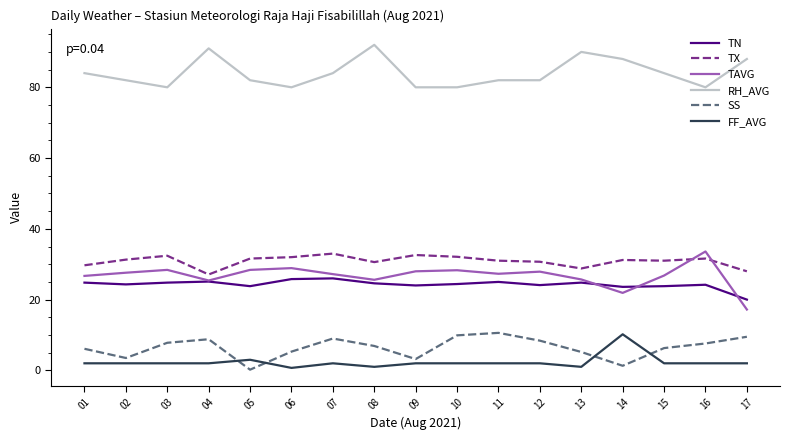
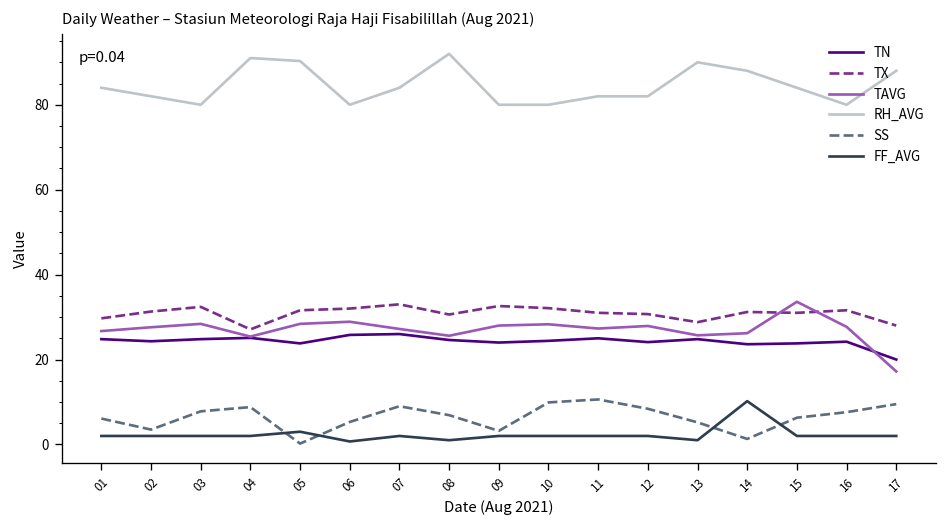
  {
    "TN": {
      "01": 25,
      "02": 24,
      "03": 25,
      "05": 24,
      "06": 26,
      "07": 26,
      "08": 25,
      "09": 24,
      "10": 24,
      "11": 25,
      "12": 24,
      "13": 25,
      "14": 24,
      "15": 24,
      "16": 24,
      "17": 20
    },
    "TX": {
      "01": 30,
      "02": 31,
      "03": 32,
      "04": 27,
      "05": 32,
      "06": 32,
      "07": 33,
      "08": 31,
      "09": 33,
      "10": 32,
      "11": 31,
      "12": 31,
      "13": 29,
      "14": 31,
      "15": 31,
      "16": 32,
      "17": 28
    },
    "TAVG": {
      "01": 27,
      "02": 28,
      "03": 28,
      "05": 28,
      "06": 29,
      "07": 27,
      "08": 26,
      "09": 28,
      "10": 28,
      "11": 27,
      "12": 28,
      "13": 26,
-     "14": 22,
-     "15": 27,
-     "16": 34,
+     "14": 26,
+     "15": 34,
+     "16": 28,
      "17": 17
    },
    "RH_AVG": {
      "02": 82,
      "03": 80,
      "04": 91,
-     "05": 82,
+     "05": 90,
      "06": 80,
      "07": 84,
      "08": 92,
      "09": 80,
      "10": 80,
      "11": 82,
      "12": 82,
      "13": 90,
      "14": 88,
      "15": 84,
      "16": 80,
      "17": 88
    },
    "SS": {
      "01": 6,
      "02": 4,
      "03": 8,
      "04": 9,
      "05": 0,
      "06": 5,
      "07": 9,
      "08": 7,
      "09": 3,
      "10": 10,
      "11": 11,
      "12": 8,
      "13": 5,
      "14": 1,
      "15": 6,
      "16": 8,
      "17": 10
    },
    "FF_AVG": {
      "01": 2,
      "02": 2,
      "03": 2,
      "04": 2,
      "05": 3,
      "06": 1,
      "07": 2,
      "08": 1,
      "09": 2,
      "10": 2,
      "11": 2,
      "12": 2,
      "13": 1,
      "14": 10,
      "15": 2,
      "16": 2,
      "17": 2
    }
  }
